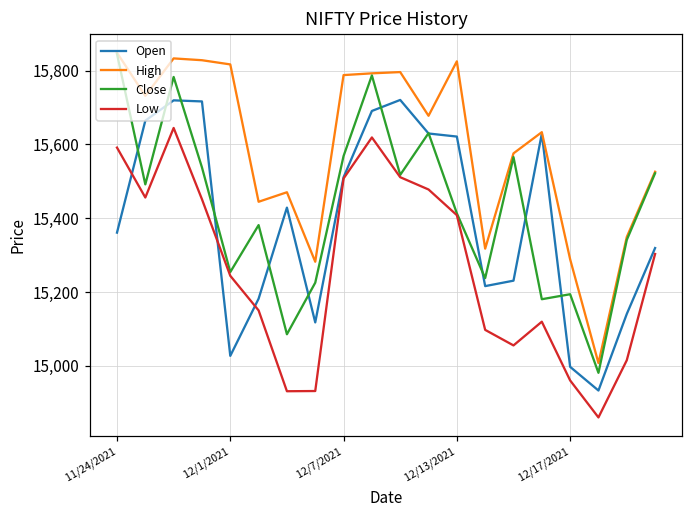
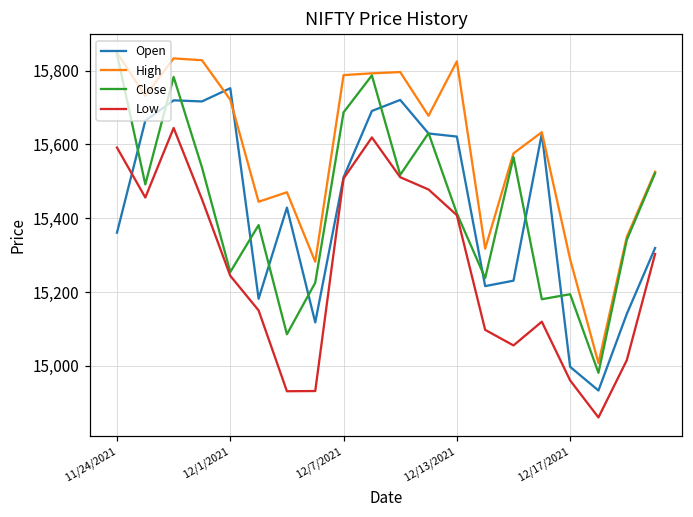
  {
    "Open": {
      "11/24/2021": "15,360",
-     "12/1/2021": "15,030",
+     "12/1/2021": "15,750",
      "12/13/2021": "15,620",
      "12/17/2021": "15,000"
    },
    "High": {
-     "12/1/2021": "15,820",
+     "12/1/2021": "15,720",
      "12/7/2021": "15,790",
      "12/13/2021": "15,830",
      "12/17/2021": "15,290"
    },
    "Close": {
      "12/1/2021": "15,250",
-     "12/7/2021": "15,570",
+     "12/7/2021": "15,690",
      "12/17/2021": "15,190"
    },
    "Low": {
      "11/24/2021": "15,590",
      "12/1/2021": "15,240",
      "12/17/2021": "14,960"
    }
  }
